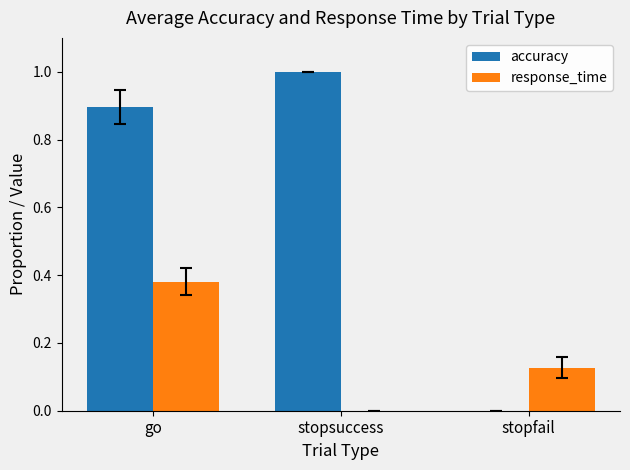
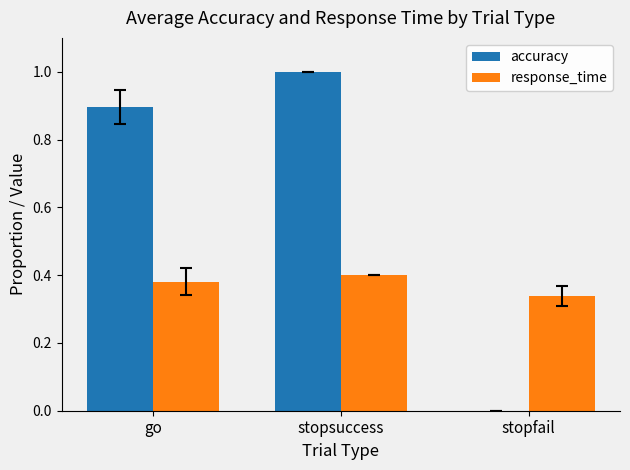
  {
    "response_time": {
      "go": 0.38,
-     "stopsuccess": 0.0,
-     "stopfail": 0.13
+     "stopsuccess": 0.4,
+     "stopfail": 0.34
    }
  }
